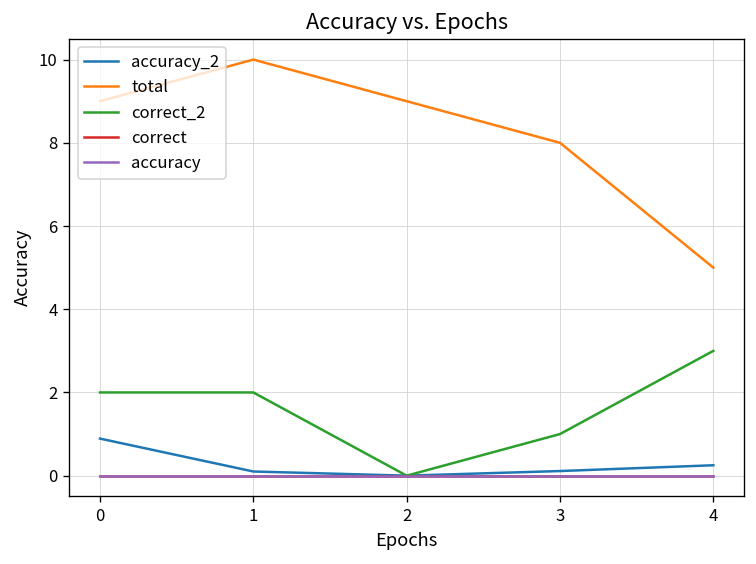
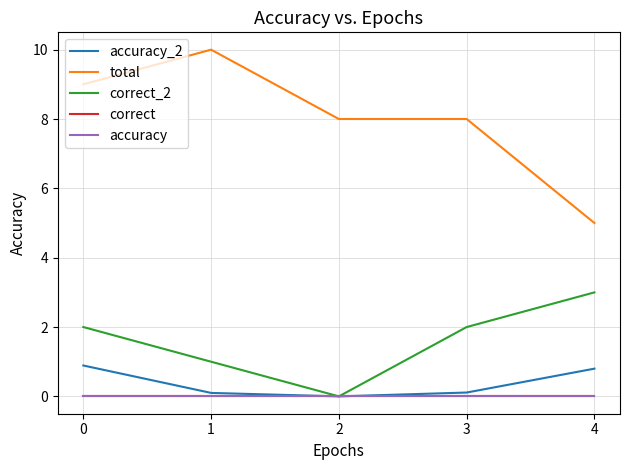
  {
    "accuracy_2": {
      "0": 0.9,
      "1": 0.1,
      "3": 0.1,
-     "4": 0.3
+     "4": 0.8
    },
    "total": {
      "1": 10,
-     "2": 9,
+     "2": 8,
      "3": 8,
      "4": 5
    },
    "correct_2": {
      "0": 2,
-     "1": 2,
-     "3": 1,
+     "1": 1,
+     "3": 2,
      "4": 3
    },
    "accuracy": {
      "0": 0.0,
      "1": 0.0,
      "3": 0.0,
      "4": 0.0
    }
  }
